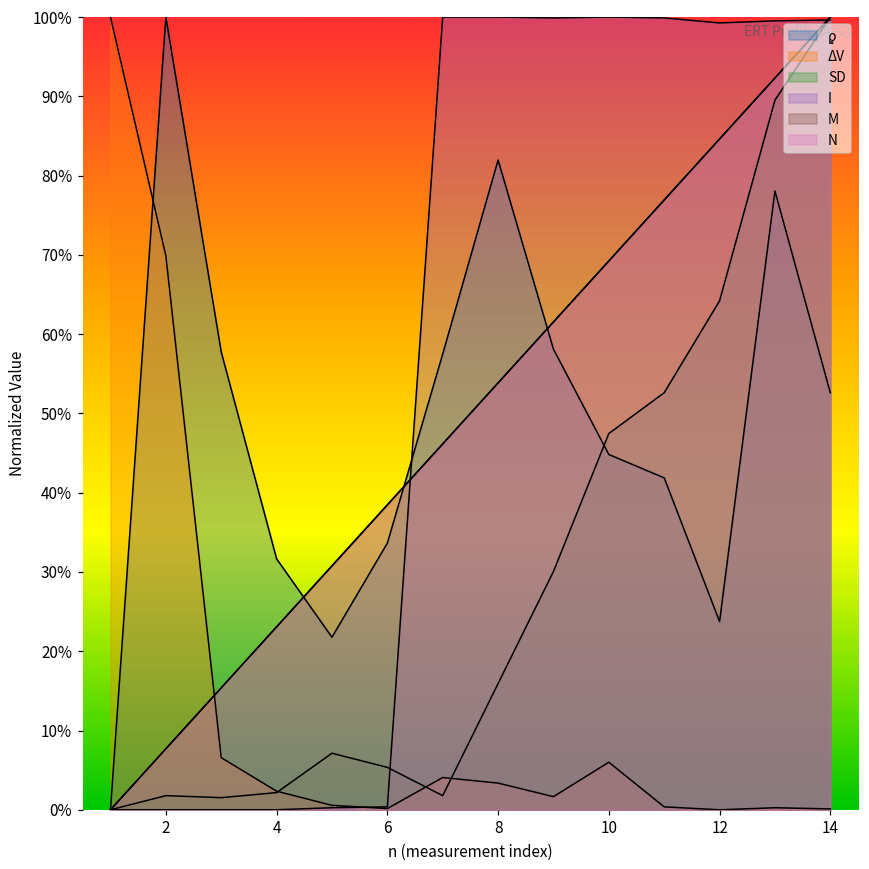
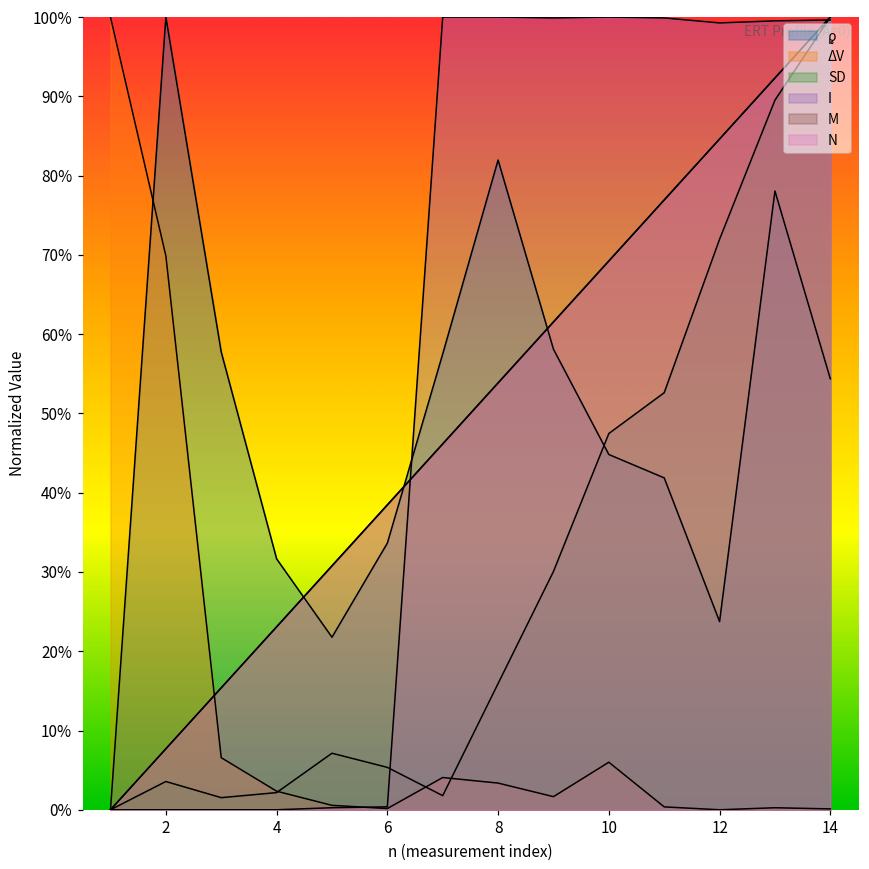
  {
    "ρ̥": {
      "2": "100%",
      "4": "32%",
      "6": "34%",
      "8": "82%",
      "10": "45%",
      "12": "24%",
-     "14": "53%"
+     "14": "54%"
    },
    "ΔV": {
      "2": "70%",
      "8": "3%",
      "10": "6%",
      "12": "0%",
      "14": "0%"
    },
    "SD": {
-     "2": "2%",
+     "2": "4%",
      "6": "5%",
      "8": "16%",
      "10": "47%",
-     "12": "64%"
+     "12": "72%"
    }
  }
